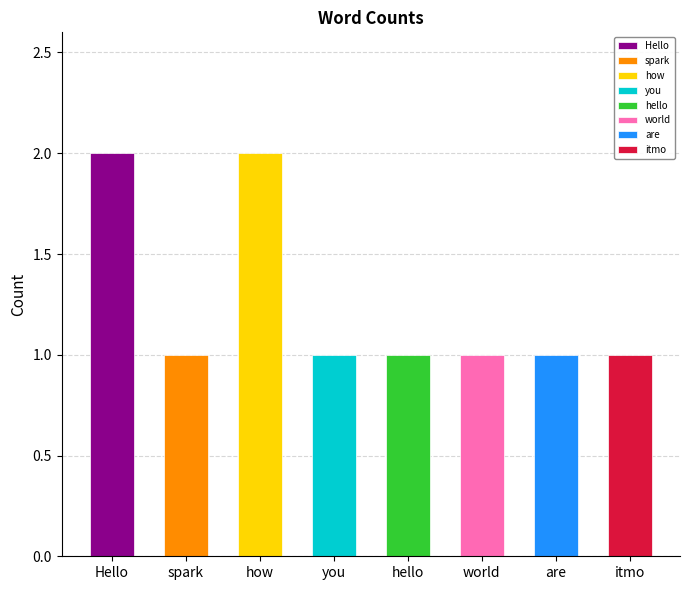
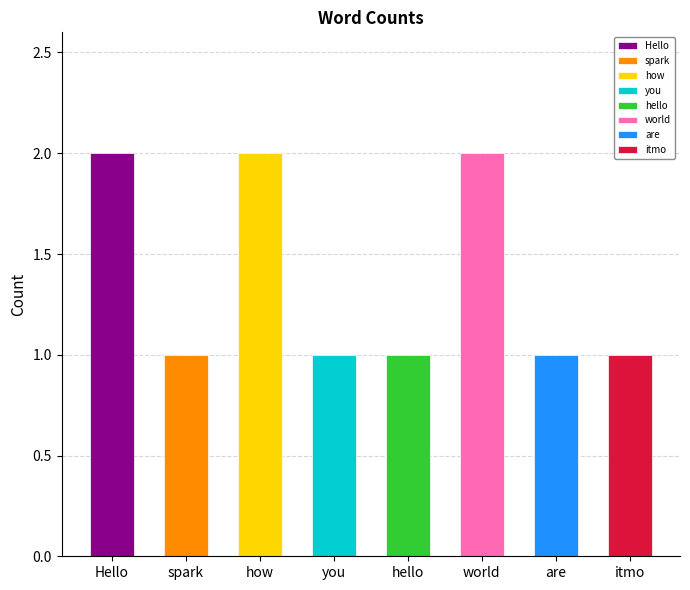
  {
    "Hello": 2,
    "spark": 1,
    "how": 2,
    "you": 1,
    "hello": 1,
-   "world": 1,
+   "world": 2,
    "are": 1,
    "itmo": 1
  }
